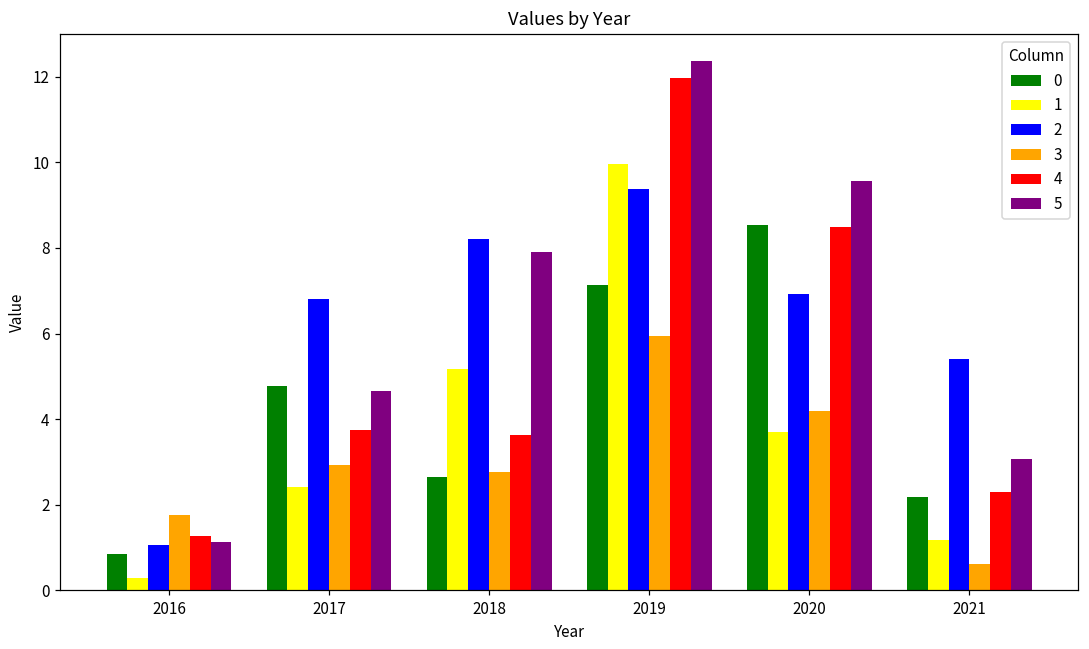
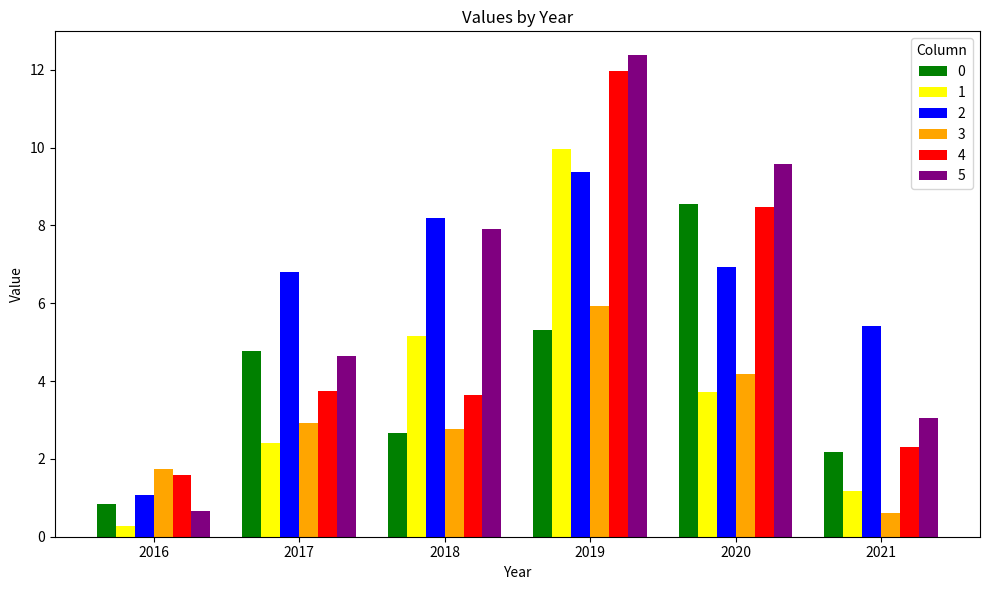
  {
    "0": {
      "2016": 0.9,
      "2017": 4.8,
      "2018": 2.7,
-     "2019": 7.1,
+     "2019": 5.3,
      "2020": 8.5,
      "2021": 2.2
    },
    "1": {
      "2016": 0.3,
      "2017": 2.4,
      "2018": 5.2,
      "2019": 10.0,
      "2020": 3.7,
      "2021": 1.2
    },
    "2": {
      "2016": 1.1,
      "2017": 6.8,
      "2018": 8.2,
      "2019": 9.4,
      "2020": 6.9,
      "2021": 5.4
    },
    "3": {
      "2016": 1.8,
      "2017": 2.9,
      "2018": 2.8,
      "2019": 5.9,
      "2020": 4.2,
      "2021": 0.6
    },
    "4": {
-     "2016": 1.3,
+     "2016": 1.6,
      "2017": 3.7,
      "2018": 3.6,
      "2019": 12.0,
      "2020": 8.5,
      "2021": 2.3
    },
    "5": {
-     "2016": 1.1,
+     "2016": 0.7,
      "2017": 4.7,
      "2018": 7.9,
      "2019": 12.4,
      "2020": 9.6,
      "2021": 3.1
    }
  }
